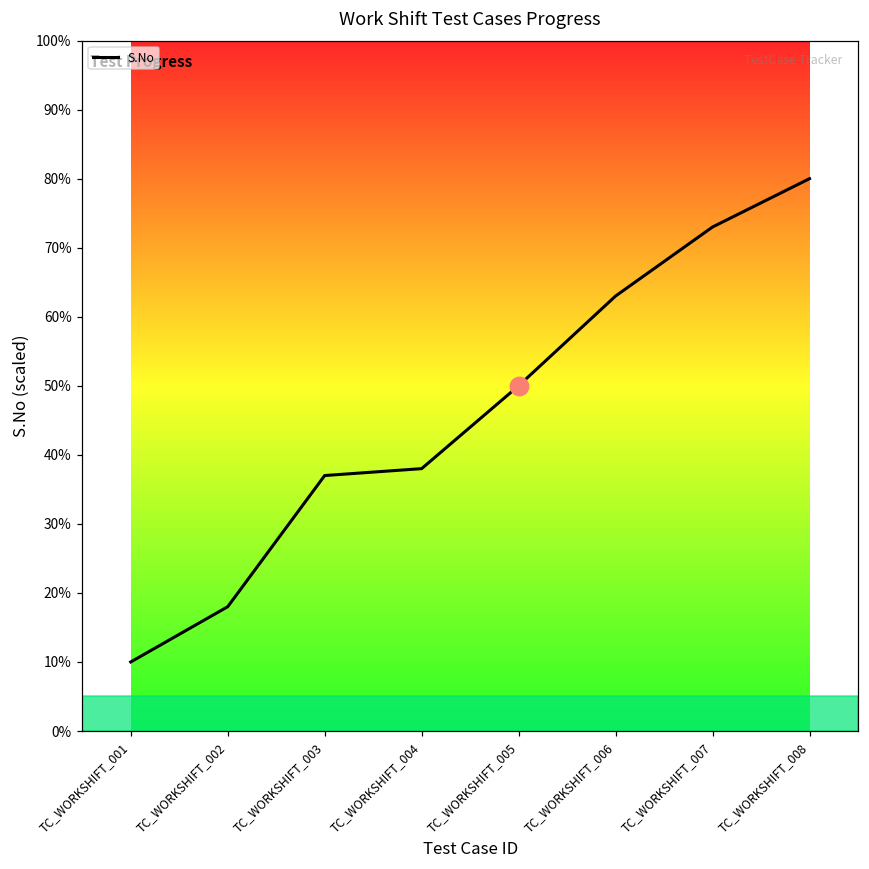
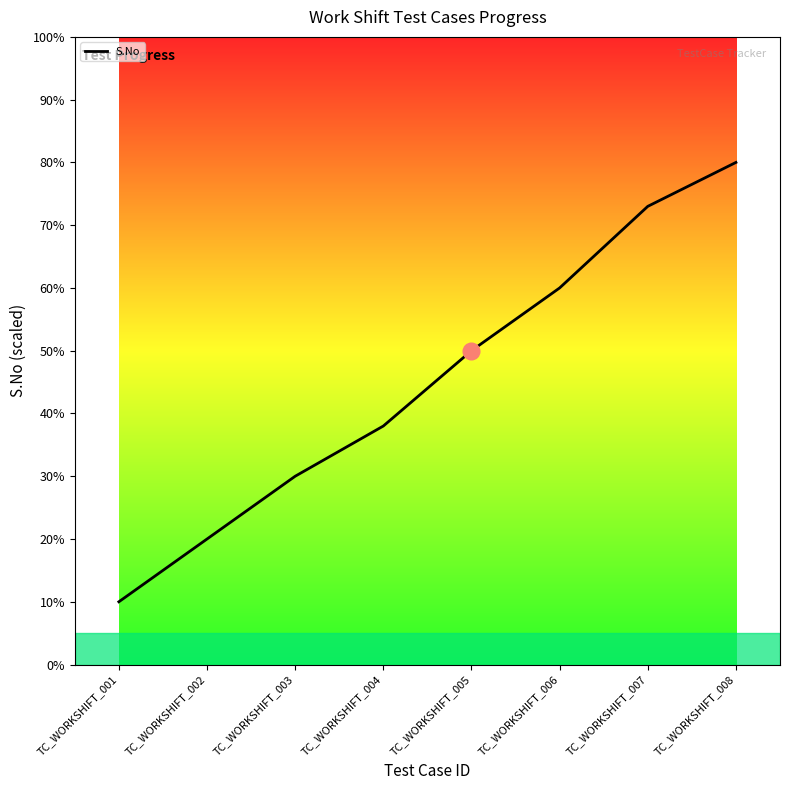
  {
    "S.No": {
      "TC_WORKSHIFT_001": "10%",
-     "TC_WORKSHIFT_002": "18%",
-     "TC_WORKSHIFT_003": "37%",
+     "TC_WORKSHIFT_002": "20%",
+     "TC_WORKSHIFT_003": "30%",
      "TC_WORKSHIFT_004": "38%",
-     "TC_WORKSHIFT_006": "63%",
+     "TC_WORKSHIFT_006": "60%",
      "TC_WORKSHIFT_007": "73%",
      "TC_WORKSHIFT_008": "80%"
    }
  }
